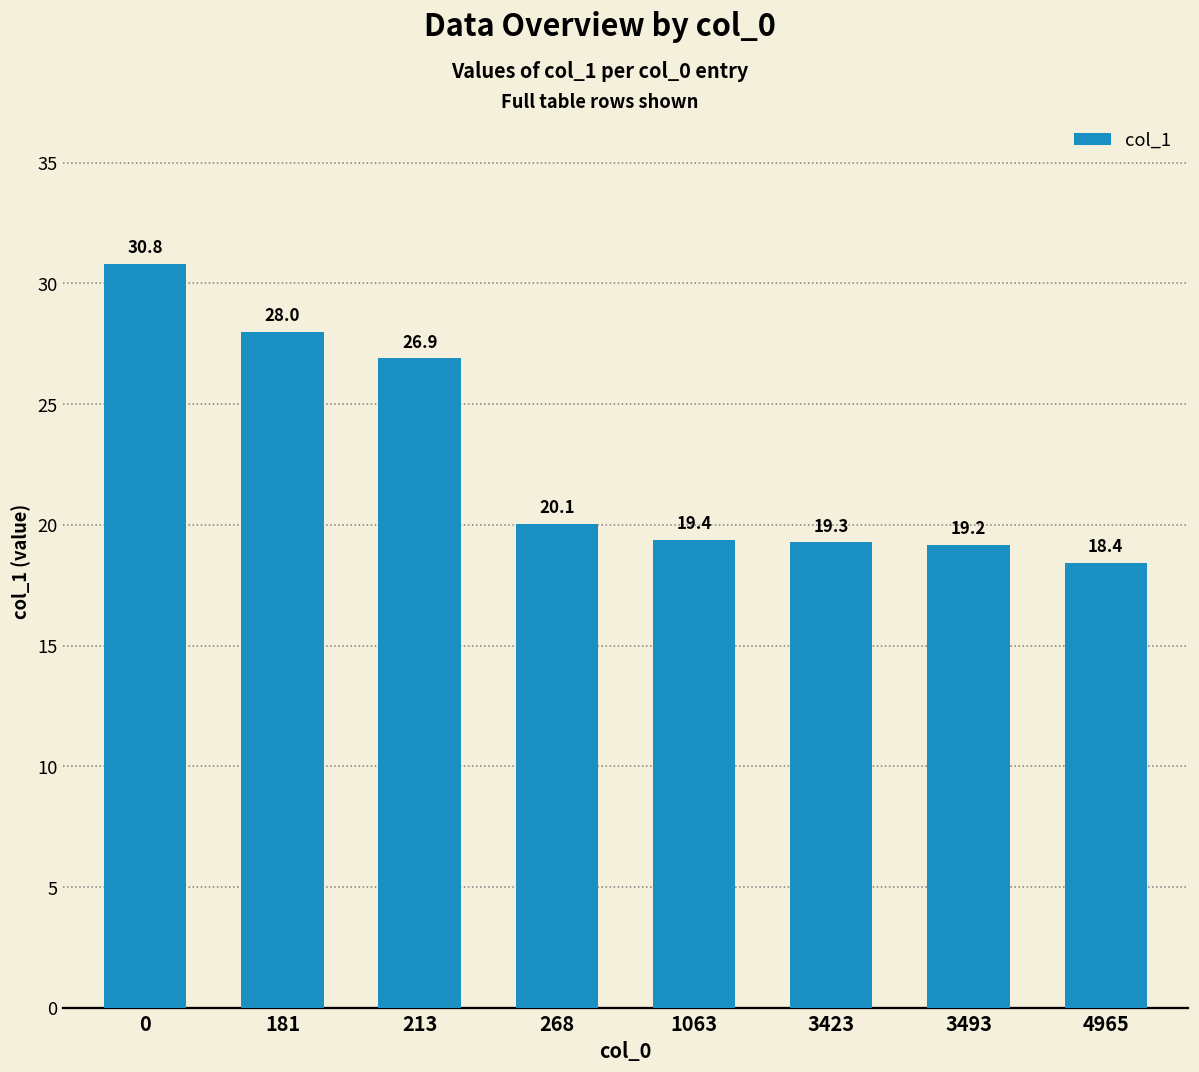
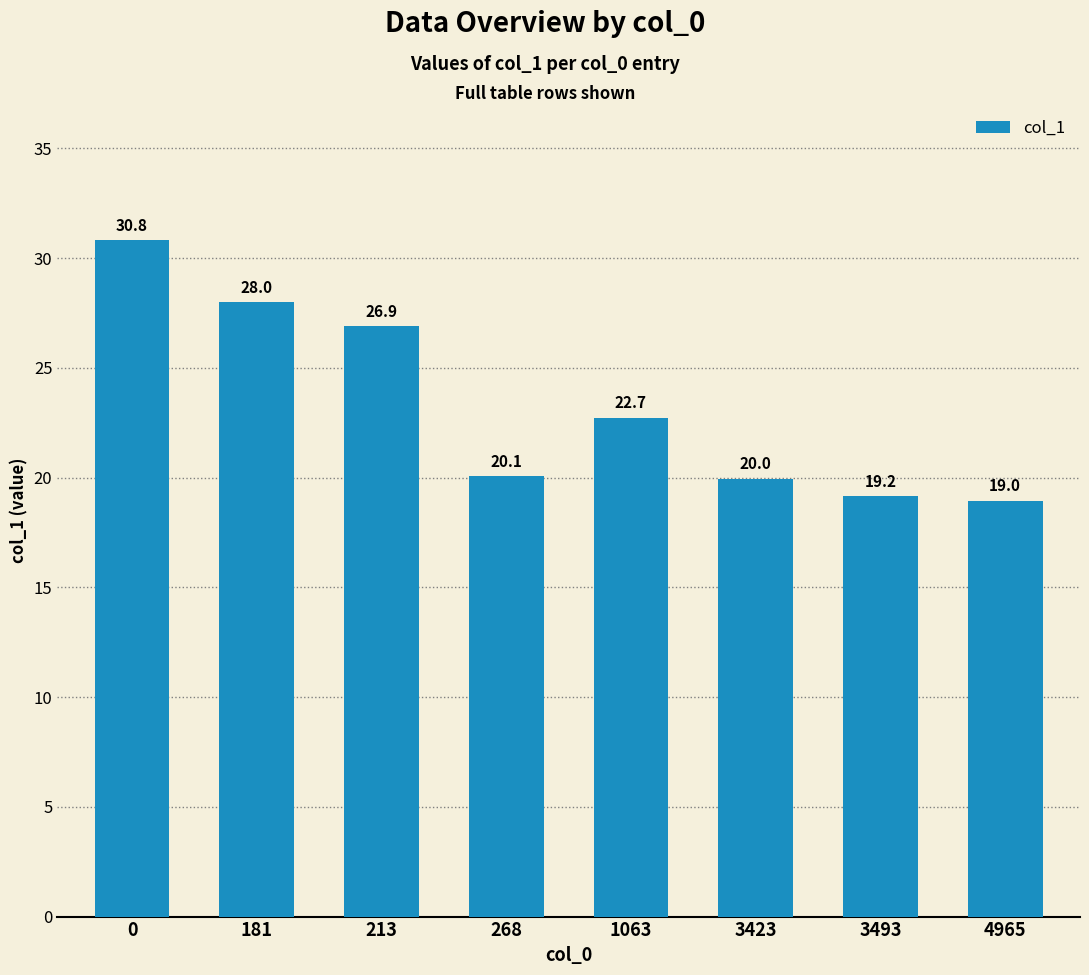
  {
    "0": 30.8,
    "181": 28.0,
    "213": 26.9,
    "268": 20.1,
-   "1063": 19.4,
-   "3423": 19.3,
+   "1063": 22.7,
+   "3423": 20.0,
    "3493": 19.2,
-   "4965": 18.4
+   "4965": 19.0
  }
